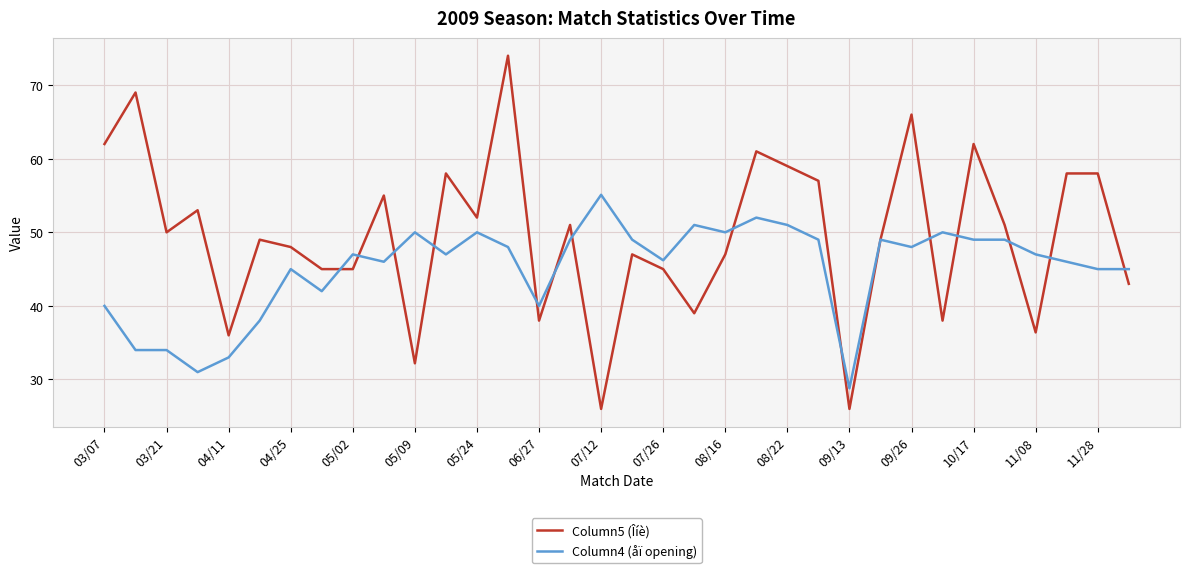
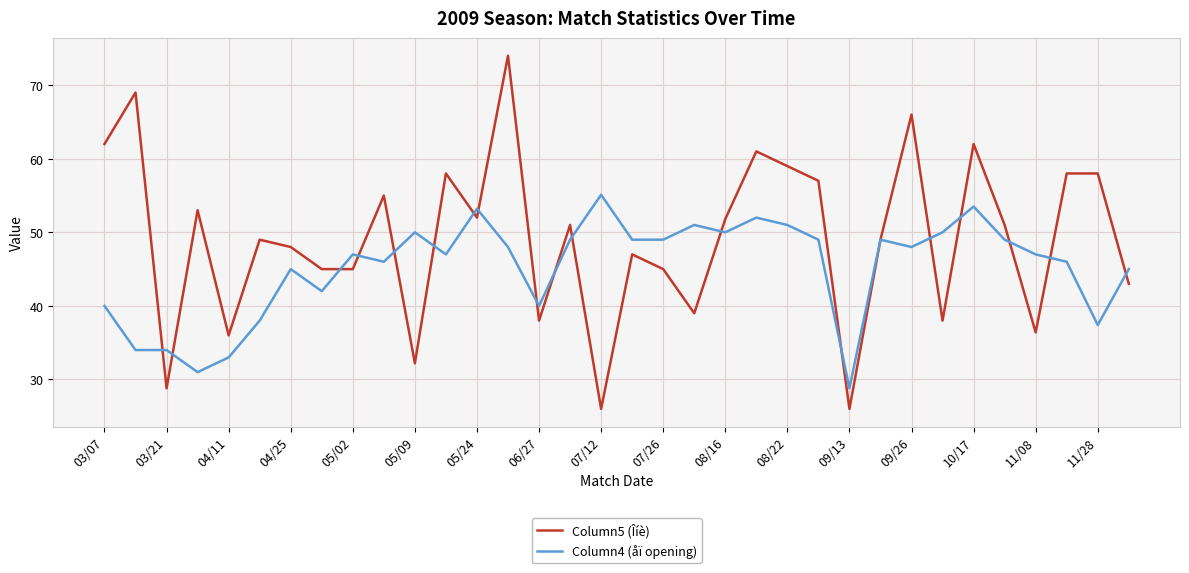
  {
    "Column5 (Îíè)": {
      "03/07": 62,
-     "03/21": 50,
+     "03/21": 29,
      "04/11": 36,
      "04/25": 48,
      "05/02": 45,
      "05/09": 32,
      "05/24": 52,
      "06/27": 38,
      "07/12": 26,
      "07/26": 45,
-     "08/16": 47,
+     "08/16": 52,
      "08/22": 59,
      "09/13": 26,
      "09/26": 66,
      "10/17": 62,
      "11/08": 36,
      "11/28": 58
    },
    "Column4 (åï opening)": {
      "03/07": 40,
      "03/21": 34,
      "04/11": 33,
      "04/25": 45,
      "05/02": 47,
      "05/09": 50,
-     "05/24": 50,
+     "05/24": 53,
      "06/27": 40,
      "07/12": 55,
-     "07/26": 46,
+     "07/26": 49,
      "08/16": 50,
      "08/22": 51,
      "09/13": 29,
      "09/26": 48,
-     "10/17": 49,
+     "10/17": 54,
      "11/08": 47,
-     "11/28": 45
+     "11/28": 37
    }
  }
